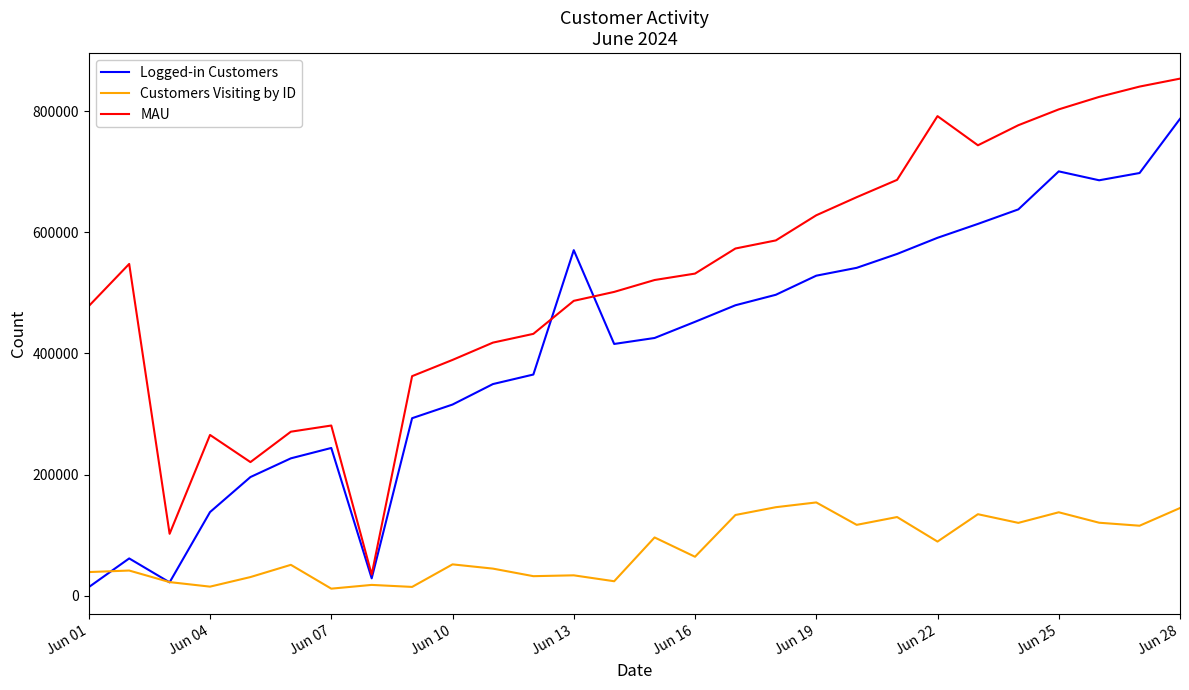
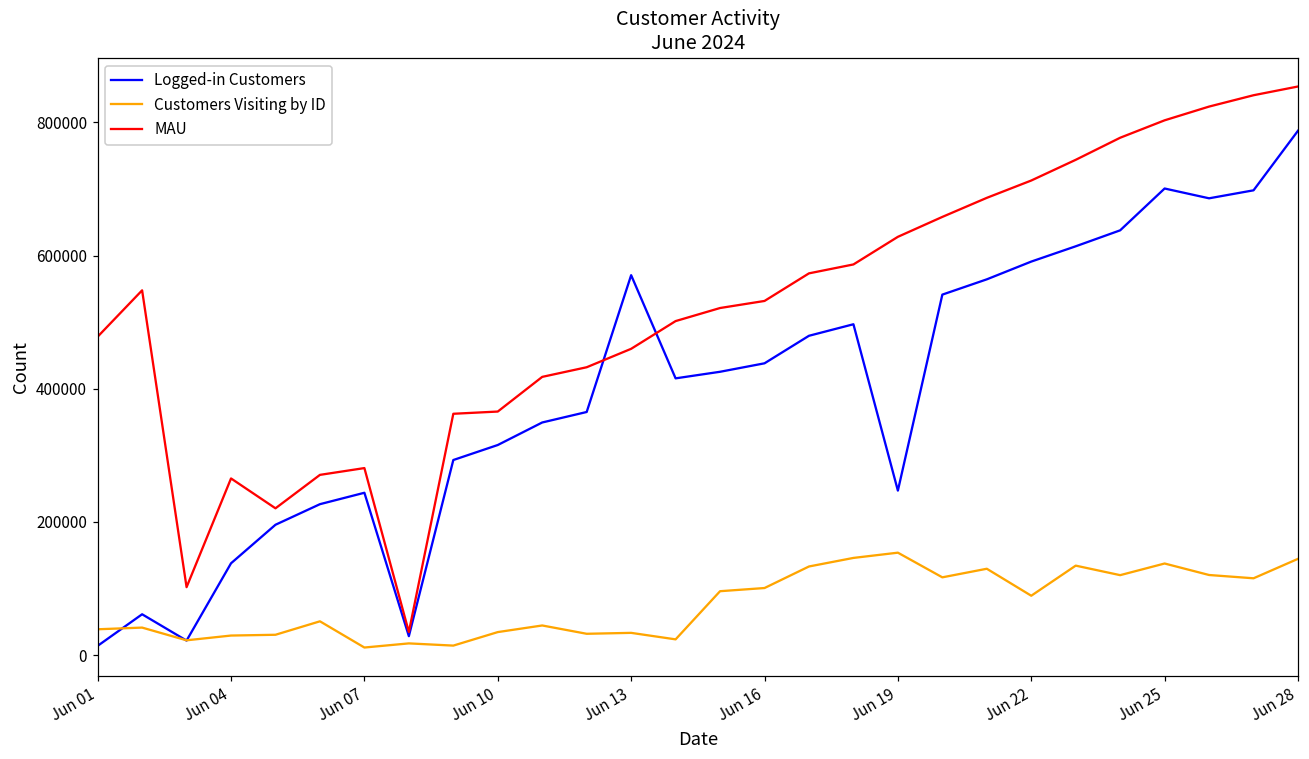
  {
    "Logged-in Customers": {
      "Jun 01": 10000,
      "Jun 04": 140000,
      "Jun 07": 240000,
      "Jun 10": 320000,
      "Jun 13": 570000,
-     "Jun 16": 450000,
-     "Jun 19": 530000,
+     "Jun 16": 440000,
+     "Jun 19": 250000,
      "Jun 22": 590000,
      "Jun 25": 700000,
      "Jun 28": 790000
    },
    "Customers Visiting by ID": {
      "Jun 01": 40000,
-     "Jun 04": 10000,
+     "Jun 04": 30000,
      "Jun 07": 10000,
-     "Jun 10": 50000,
+     "Jun 10": 30000,
      "Jun 13": 30000,
-     "Jun 16": 60000,
+     "Jun 16": 100000,
      "Jun 19": 150000,
      "Jun 22": 90000,
      "Jun 25": 140000,
      "Jun 28": 140000
    },
    "MAU": {
      "Jun 01": 480000,
      "Jun 04": 270000,
      "Jun 07": 280000,
-     "Jun 10": 390000,
-     "Jun 13": 490000,
+     "Jun 10": 370000,
+     "Jun 13": 460000,
      "Jun 16": 530000,
      "Jun 19": 630000,
-     "Jun 22": 790000,
+     "Jun 22": 710000,
      "Jun 25": 800000,
      "Jun 28": 850000
    }
  }
